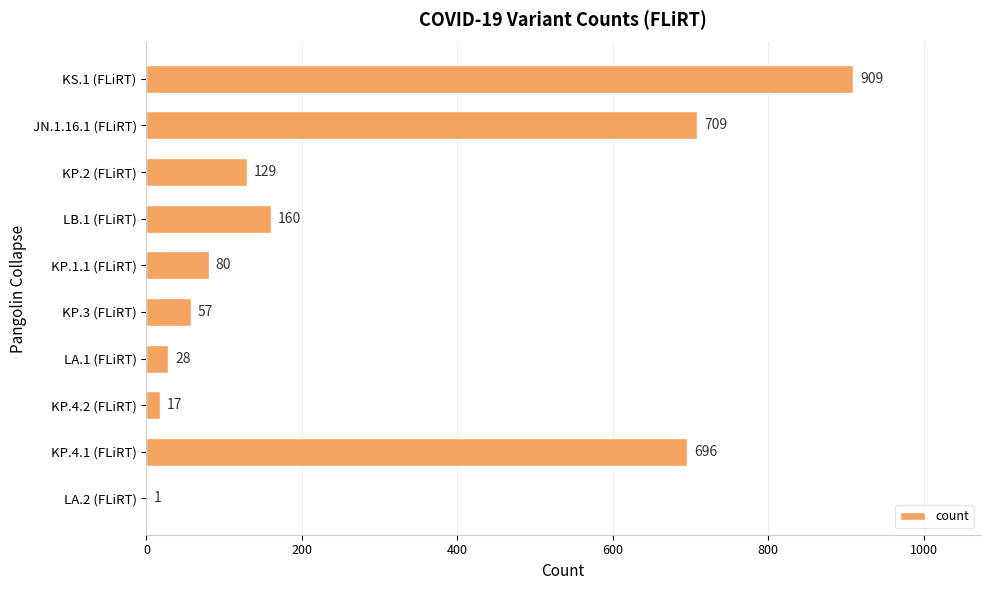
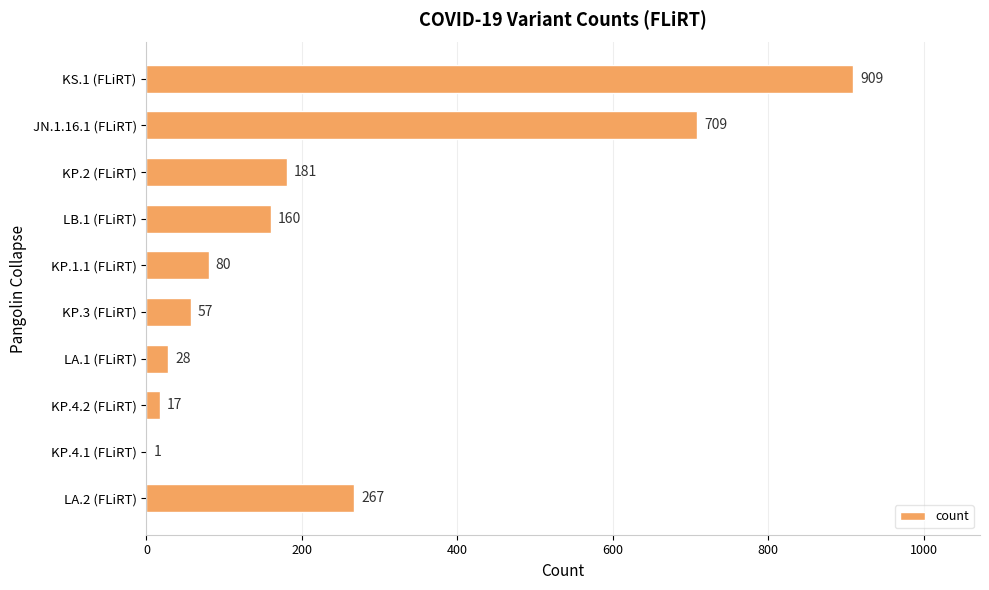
  {
    "KS.1 (FLiRT)": 909,
    "JN.1.16.1 (FLiRT)": 709,
-   "KP.2 (FLiRT)": 129,
+   "KP.2 (FLiRT)": 181,
    "LB.1 (FLiRT)": 160,
    "KP.1.1 (FLiRT)": 80,
    "KP.3 (FLiRT)": 57,
    "LA.1 (FLiRT)": 28,
    "KP.4.2 (FLiRT)": 17,
-   "KP.4.1 (FLiRT)": 696,
-   "LA.2 (FLiRT)": 1
+   "KP.4.1 (FLiRT)": 1,
+   "LA.2 (FLiRT)": 267
  }
